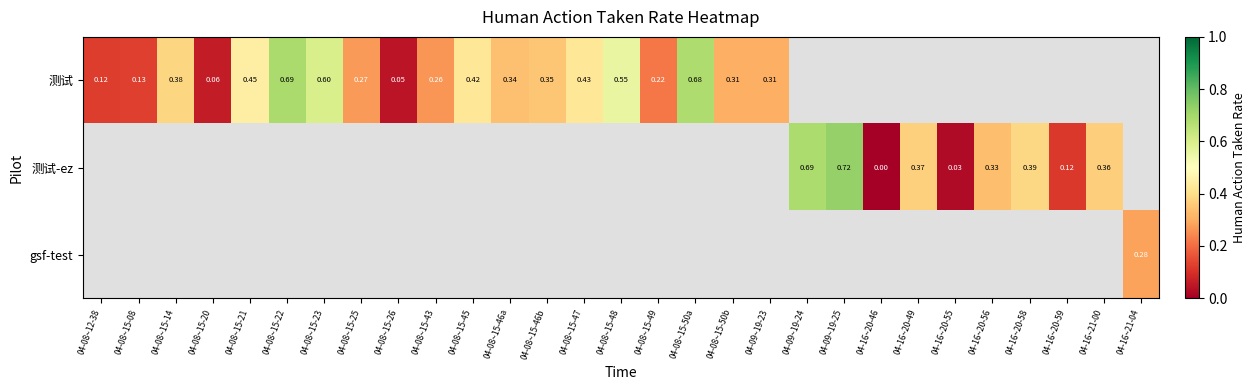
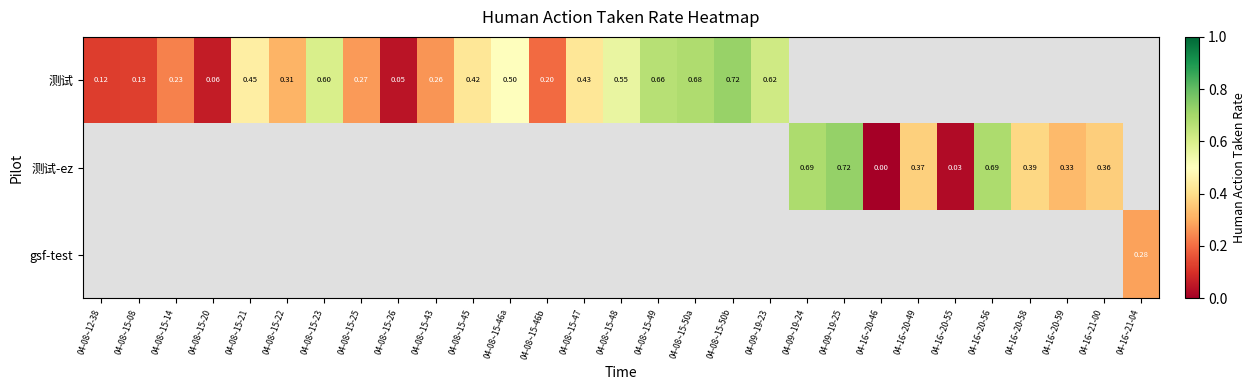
  {
    "测试": {
      "04-08~12-38": 0.12,
      "04-08~15-08": 0.13,
-     "04-08~15-14": 0.38,
+     "04-08~15-14": 0.23,
      "04-08~15-20": 0.06,
      "04-08~15-21": 0.45,
-     "04-08~15-22": 0.69,
+     "04-08~15-22": 0.31,
      "04-08~15-23": 0.60,
      "04-08~15-25": 0.27,
      "04-08~15-26": 0.05,
      "04-08~15-43": 0.26,
      "04-08~15-45": 0.42,
-     "04-08~15-46a": 0.34,
-     "04-08~15-46b": 0.35,
+     "04-08~15-46a": 0.50,
+     "04-08~15-46b": 0.20,
      "04-08~15-47": 0.43,
      "04-08~15-48": 0.55,
-     "04-08~15-49": 0.22,
+     "04-08~15-49": 0.66,
      "04-08~15-50a": 0.68,
-     "04-08~15-50b": 0.31,
-     "04-09~19-23": 0.31
+     "04-08~15-50b": 0.72,
+     "04-09~19-23": 0.62
    },
    "测试-ez": {
      "04-09~19-24": 0.69,
      "04-09~19-25": 0.72,
      "04-16~20-46": 0.00,
      "04-16~20-49": 0.37,
      "04-16~20-55": 0.03,
-     "04-16~20-56": 0.33,
+     "04-16~20-56": 0.69,
      "04-16~20-58": 0.39,
-     "04-16~20-59": 0.12,
+     "04-16~20-59": 0.33,
      "04-16~21-00": 0.36
    },
    "gsf-test": {
      "04-16~21-04": 0.28
    }
  }
